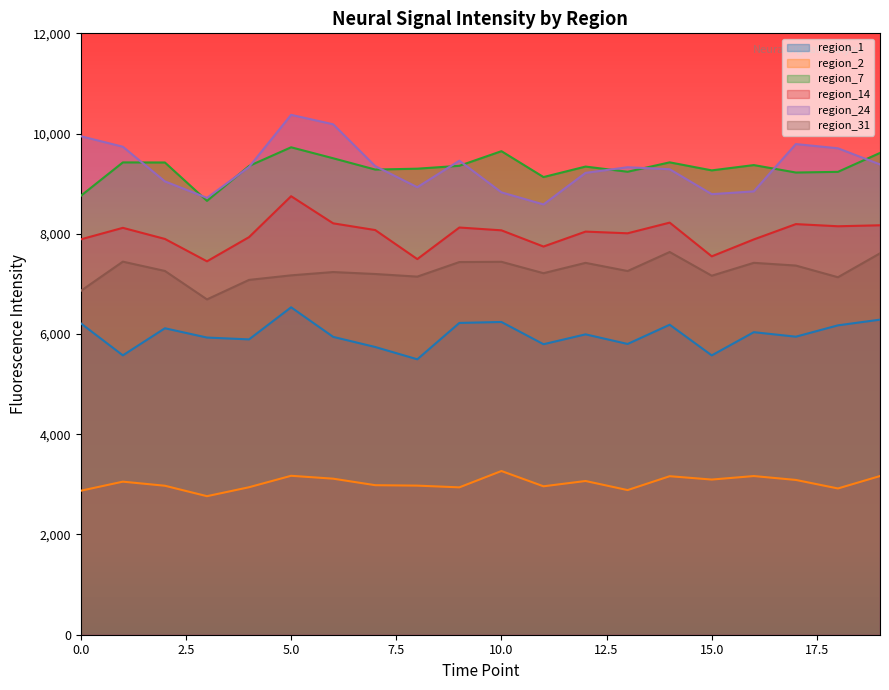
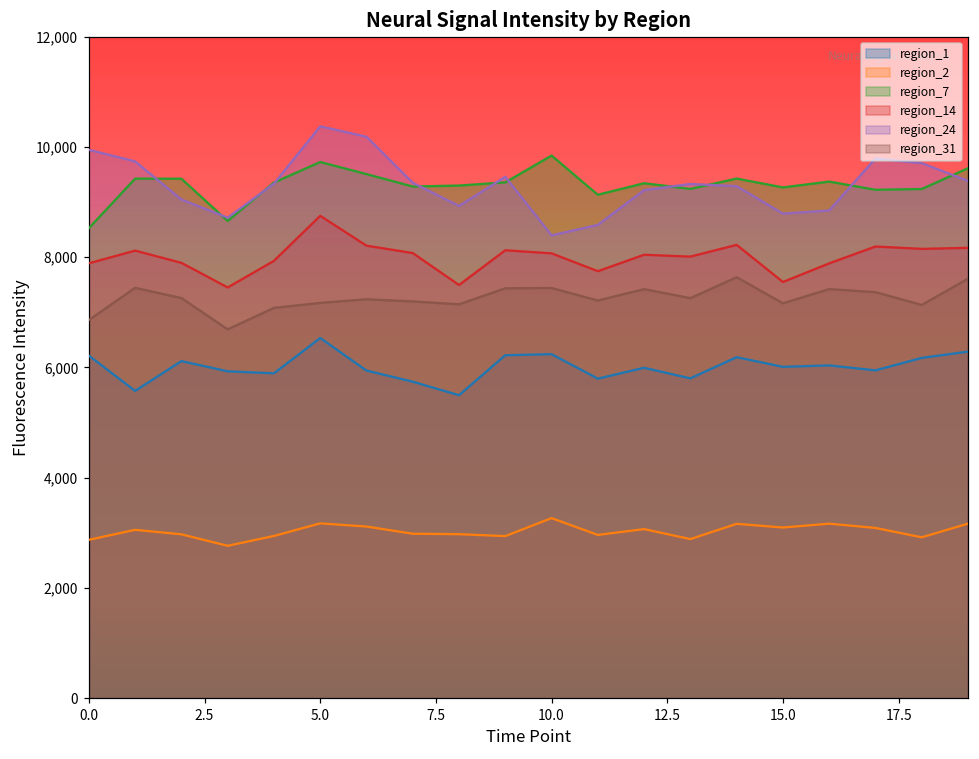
  {
    "region_1": {
      "0.0": "6,200",
      "5.0": "6,500",
      "10.0": "6,200",
-     "15.0": "5,600"
+     "15.0": "6,000"
    },
    "region_7": {
-     "0.0": "8,800",
+     "0.0": "8,500",
      "5.0": "9,700",
-     "10.0": "9,600",
+     "10.0": "9,800",
      "15.0": "9,300"
    },
    "region_24": {
      "0.0": "9,900",
      "5.0": "10,400",
-     "10.0": "8,800",
+     "10.0": "8,400",
      "15.0": "8,800"
    }
  }
